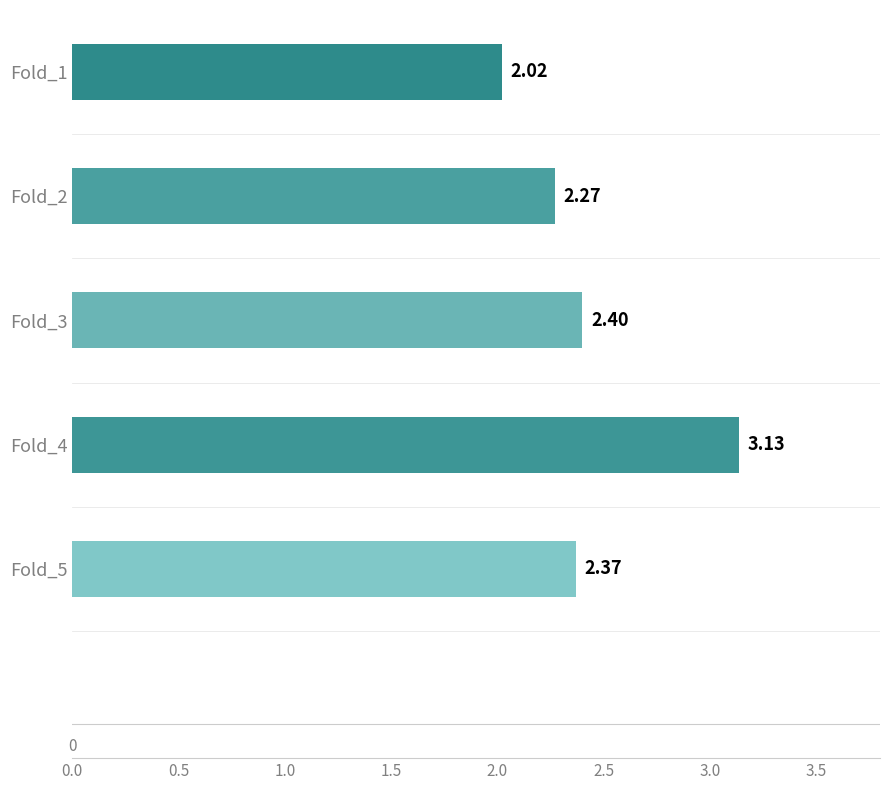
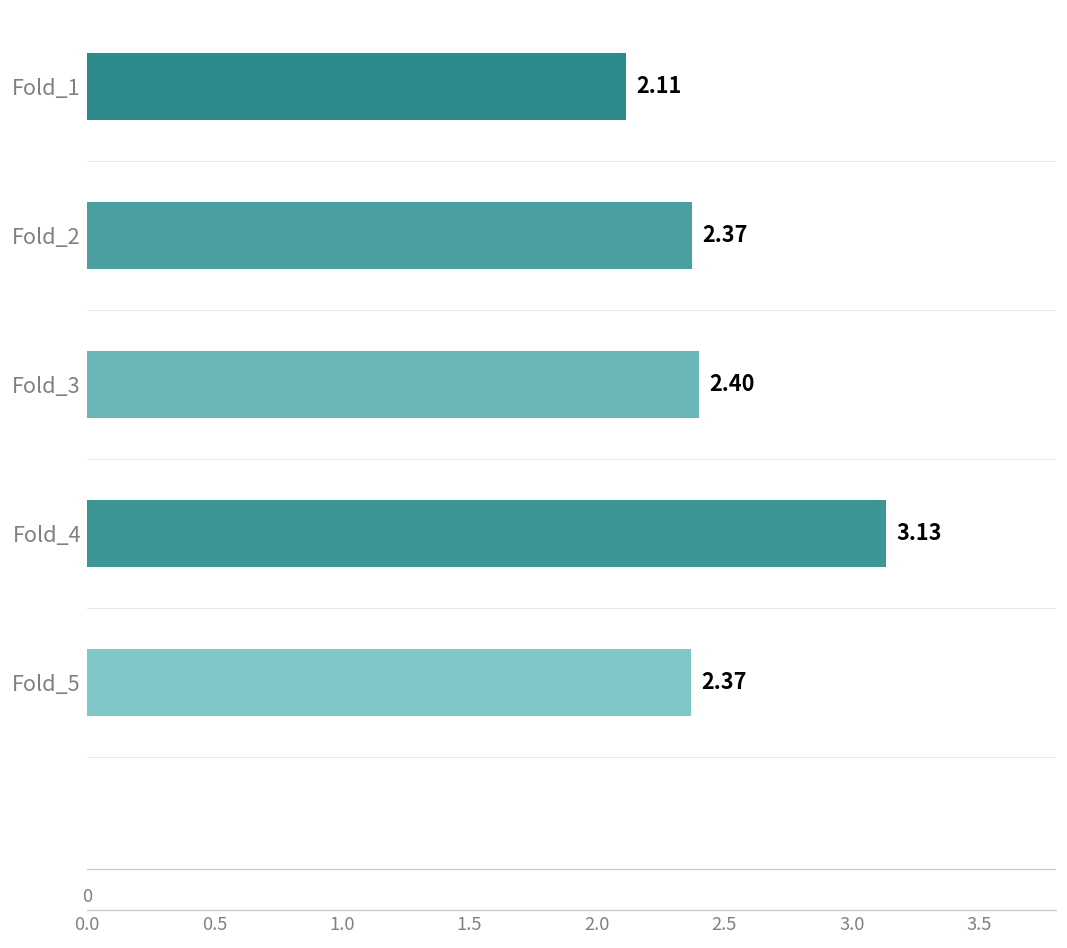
  {
-   "Fold_1": 2.02,
-   "Fold_2": 2.27,
+   "Fold_1": 2.11,
+   "Fold_2": 2.37,
    "Fold_3": 2.40,
    "Fold_4": 3.13,
    "Fold_5": 2.37
  }
